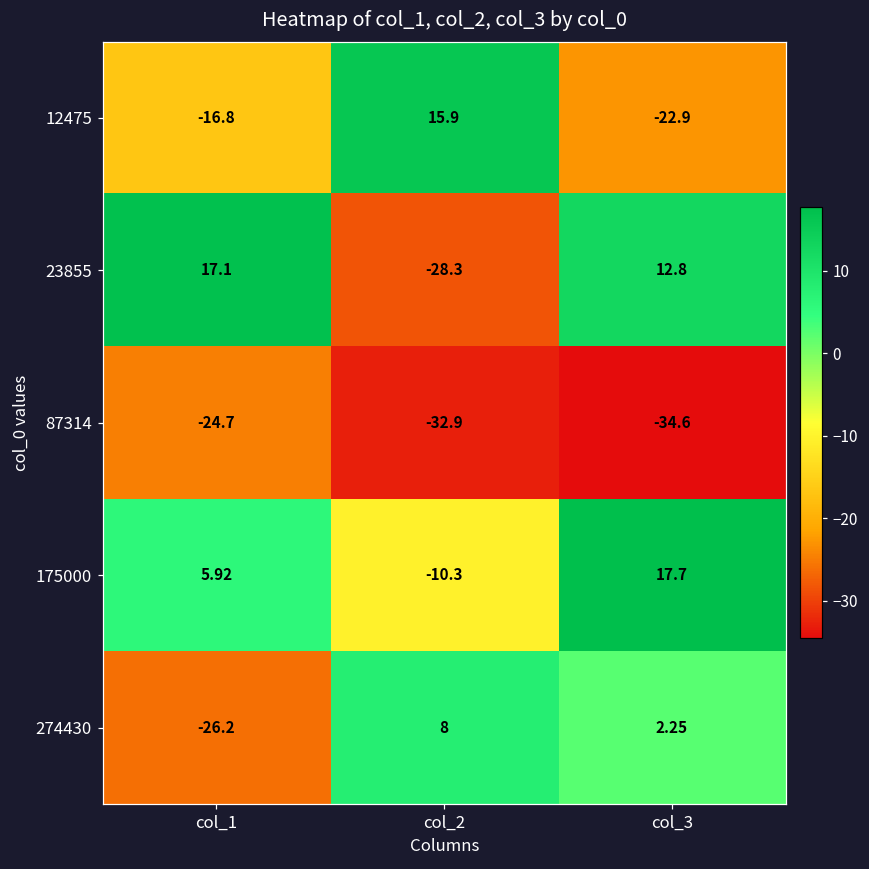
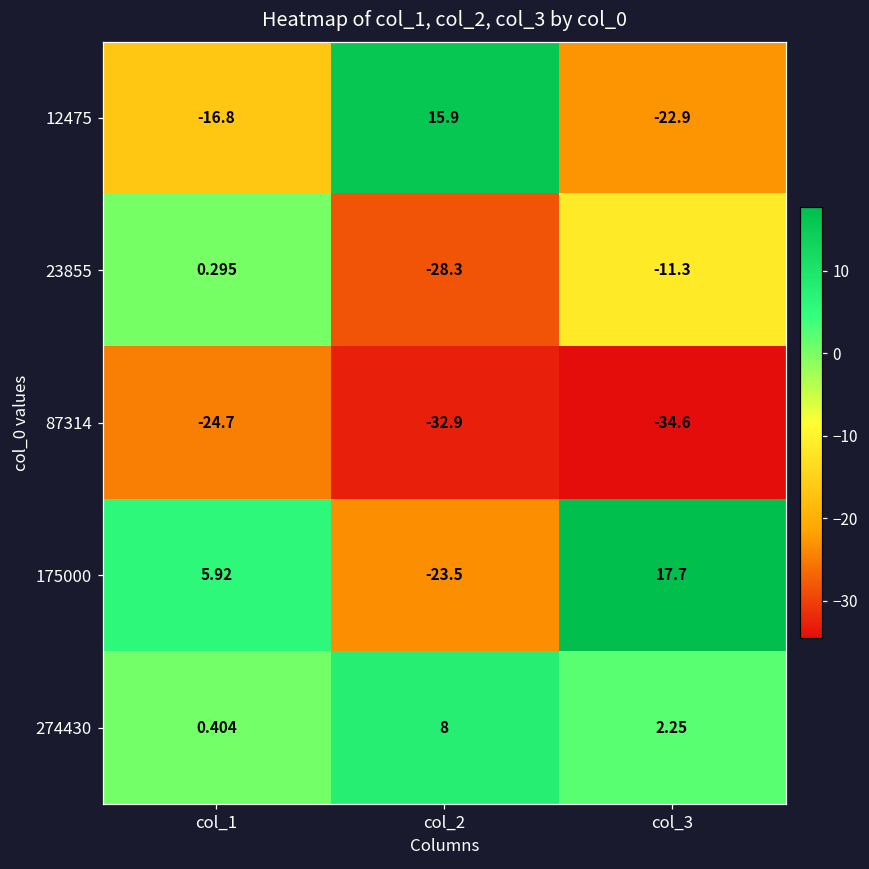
  {
    "12475": {
      "col_1": -16.8,
      "col_2": 15.9,
      "col_3": -22.9
    },
    "23855": {
-     "col_1": 17.1,
+     "col_1": 0.295,
      "col_2": -28.3,
-     "col_3": 12.8
+     "col_3": -11.3
    },
    "87314": {
      "col_1": -24.7,
      "col_2": -32.9,
      "col_3": -34.6
    },
    "175000": {
      "col_1": 5.92,
-     "col_2": -10.3,
+     "col_2": -23.5,
      "col_3": 17.7
    },
    "274430": {
-     "col_1": -26.2,
+     "col_1": 0.404,
      "col_2": 8,
      "col_3": 2.25
    }
  }
